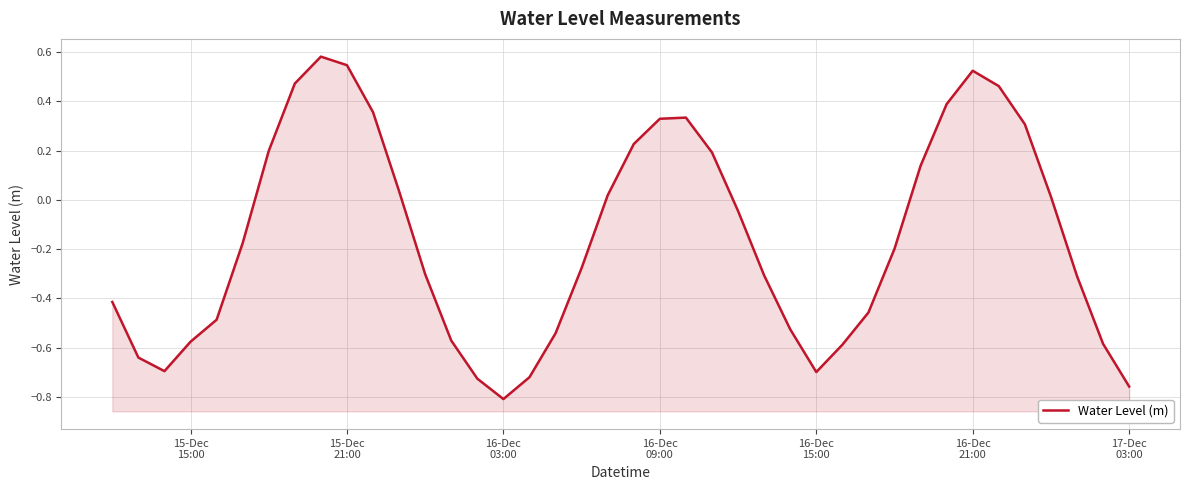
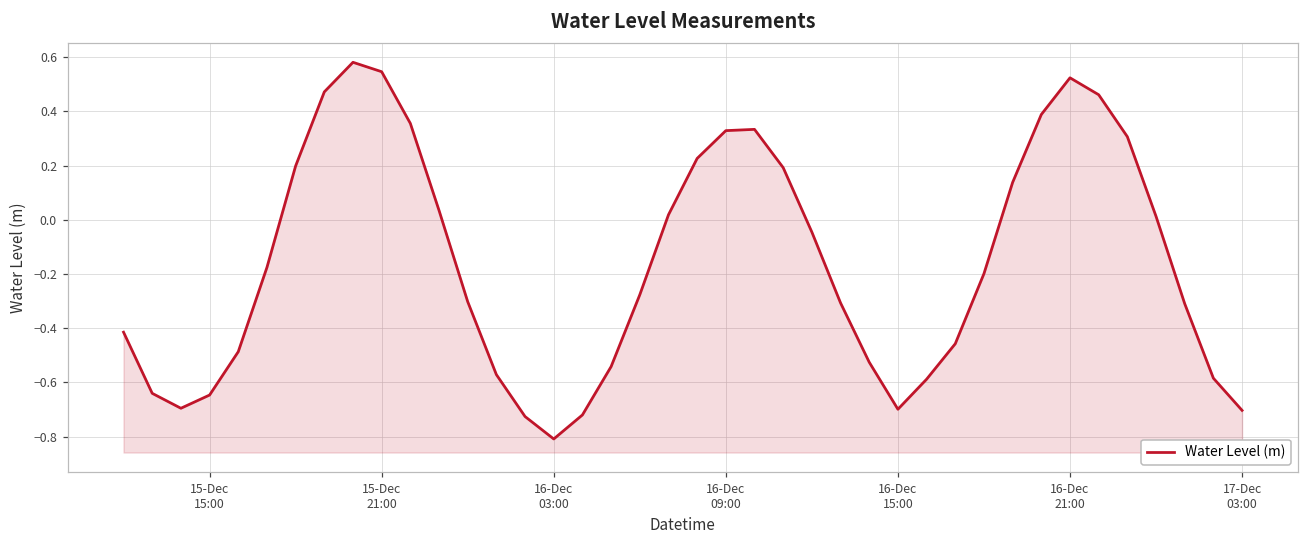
  {
-   "15-Dec 15:00": -0.58,
+   "15-Dec 15:00": -0.65,
    "15-Dec 21:00": 0.55,
    "16-Dec 03:00": -0.81,
    "16-Dec 09:00": 0.33,
    "16-Dec 15:00": -0.70,
    "16-Dec 21:00": 0.52,
-   "17-Dec 03:00": -0.76
+   "17-Dec 03:00": -0.70
  }
